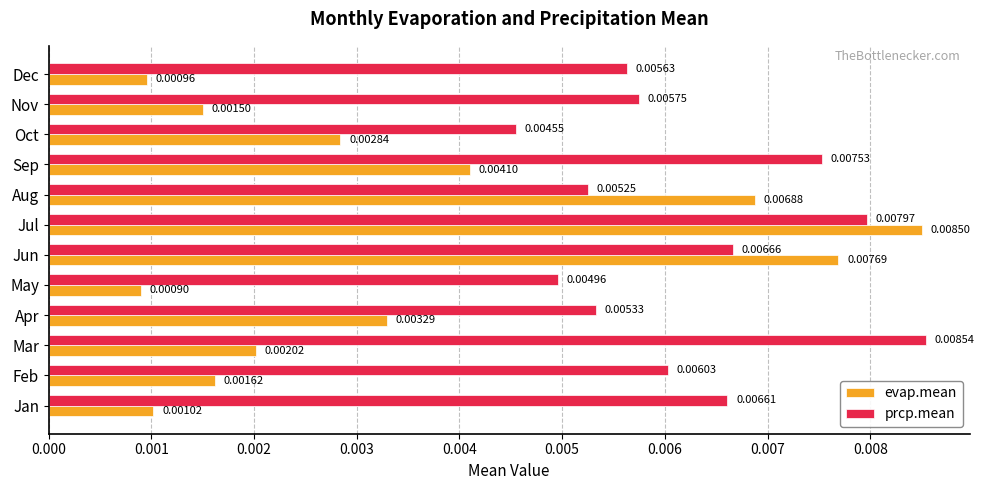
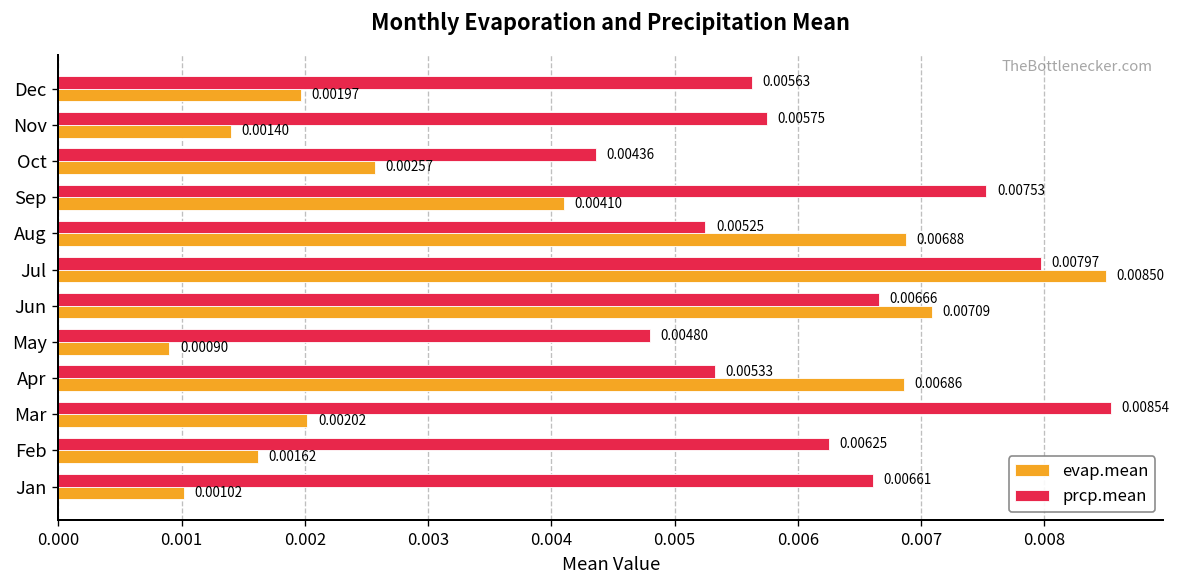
  {
    "evap.mean": {
-     "Dec": 0.00096,
-     "Nov": 0.00150,
-     "Oct": 0.00284,
+     "Dec": 0.00197,
+     "Nov": 0.00140,
+     "Oct": 0.00257,
      "Sep": 0.00410,
      "Aug": 0.00688,
      "Jul": 0.00850,
-     "Jun": 0.00769,
+     "Jun": 0.00709,
      "May": 0.00090,
-     "Apr": 0.00329,
+     "Apr": 0.00686,
      "Mar": 0.00202,
      "Feb": 0.00162,
      "Jan": 0.00102
    },
    "prcp.mean": {
      "Dec": 0.00563,
      "Nov": 0.00575,
-     "Oct": 0.00455,
+     "Oct": 0.00436,
      "Sep": 0.00753,
      "Aug": 0.00525,
      "Jul": 0.00797,
      "Jun": 0.00666,
-     "May": 0.00496,
+     "May": 0.00480,
      "Apr": 0.00533,
      "Mar": 0.00854,
-     "Feb": 0.00603,
+     "Feb": 0.00625,
      "Jan": 0.00661
    }
  }
